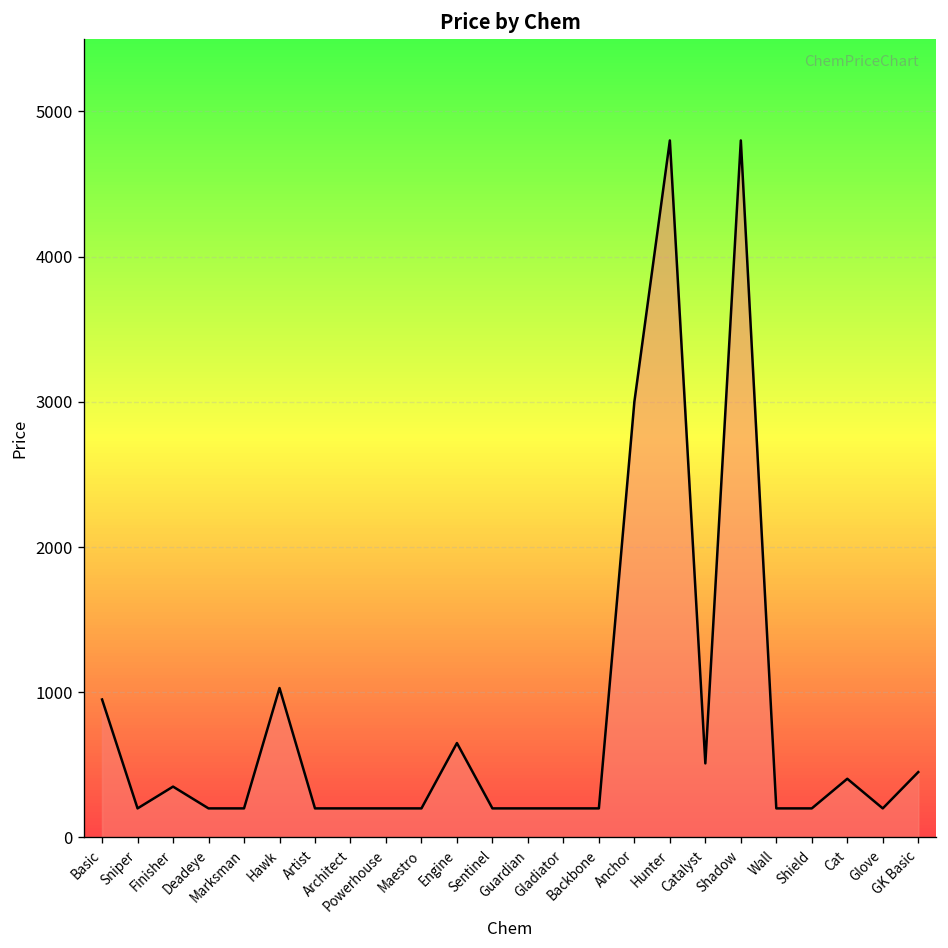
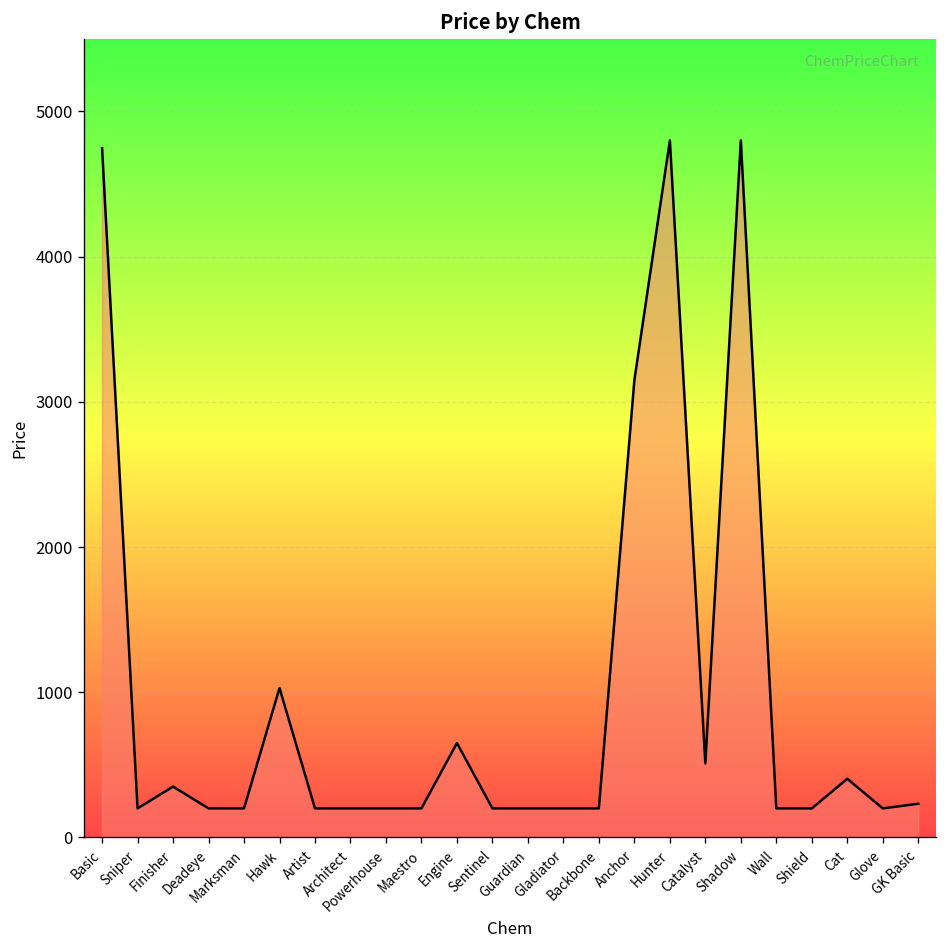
  {
-   "Basic": 950,
+   "Basic": 4750,
    "Sniper": 200,
    "Finisher": 350,
    "Deadeye": 200,
    "Marksman": 200,
    "Hawk": 1030,
    "Artist": 200,
    "Architect": 200,
    "Powerhouse": 200,
    "Maestro": 200,
    "Engine": 650,
    "Sentinel": 200,
    "Guardian": 200,
    "Gladiator": 200,
    "Backbone": 200,
-   "Anchor": 3000,
+   "Anchor": 3150,
    "Hunter": 4800,
    "Catalyst": 510,
    "Shadow": 4800,
    "Wall": 200,
    "Shield": 200,
    "Cat": 400,
    "Glove": 200,
-   "GK Basic": 450
+   "GK Basic": 230
  }
